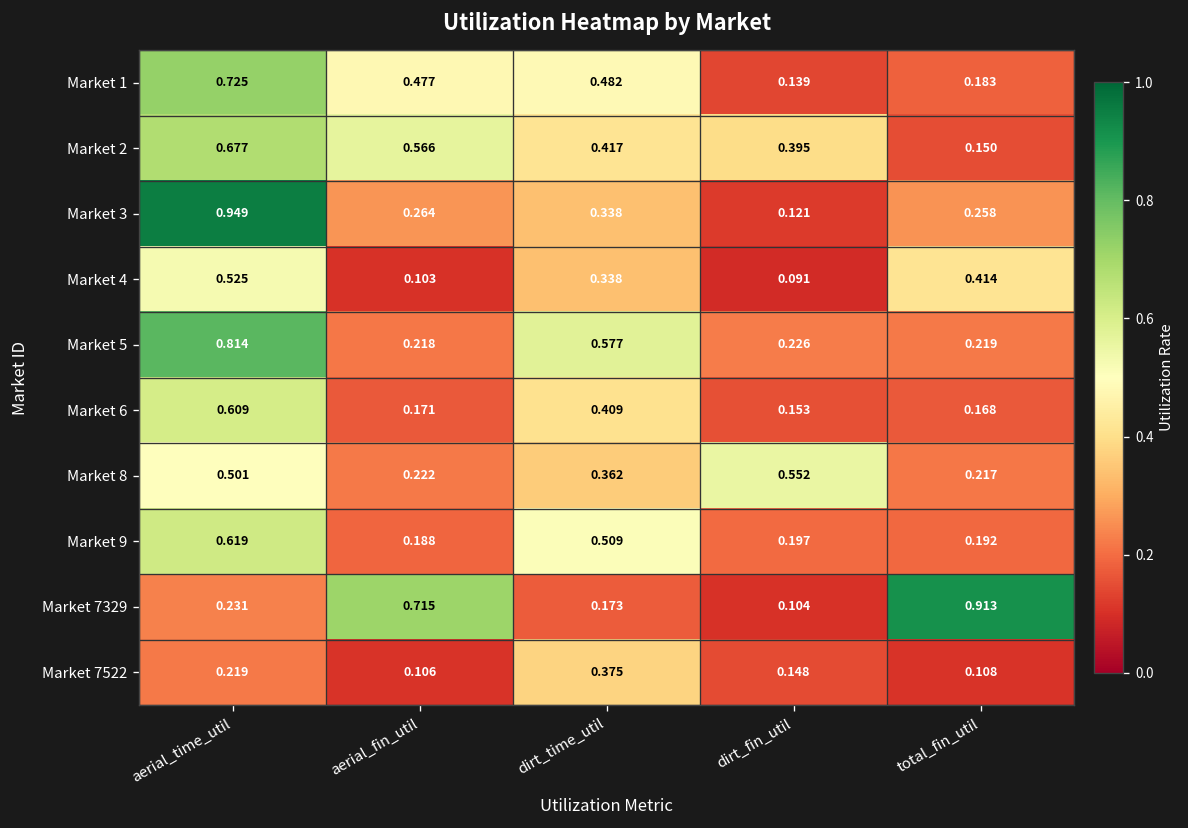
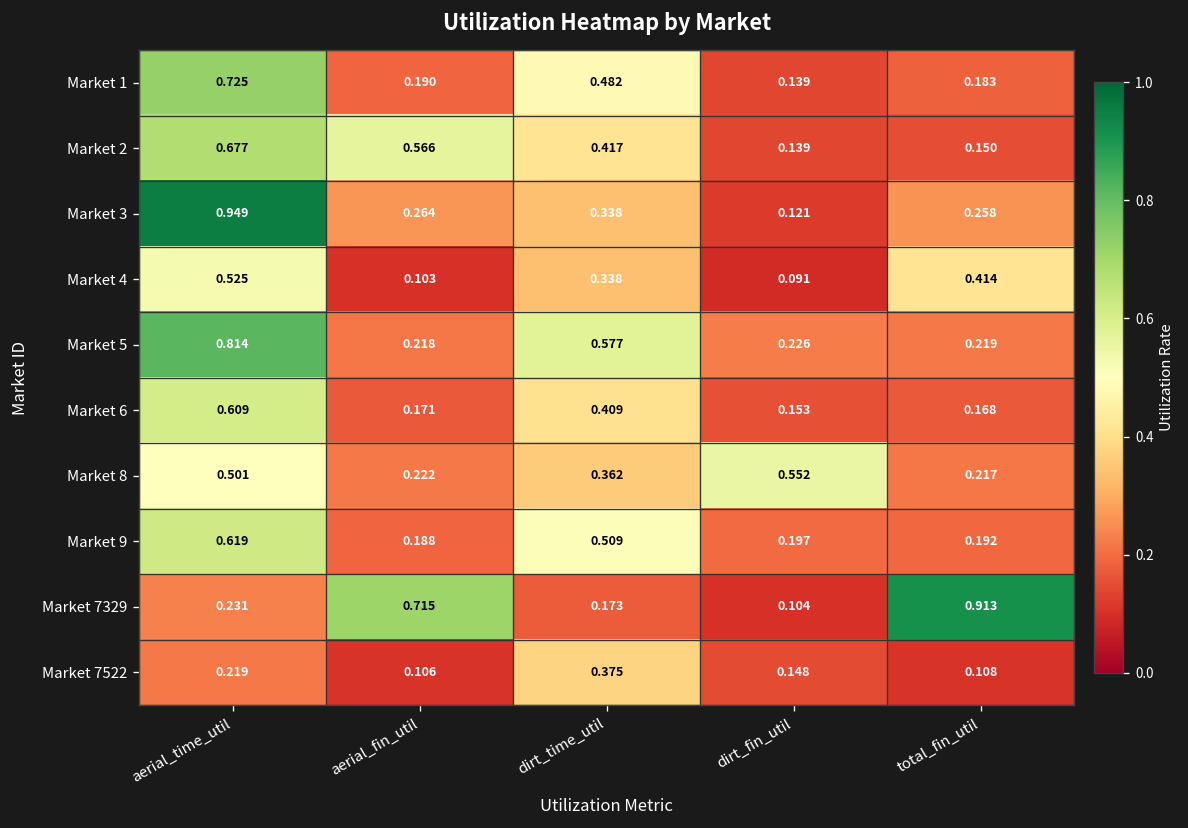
  {
    "Market 1": {
      "aerial_time_util": 0.725,
-     "aerial_fin_util": 0.477,
+     "aerial_fin_util": 0.190,
      "dirt_time_util": 0.482,
      "dirt_fin_util": 0.139,
      "total_fin_util": 0.183
    },
    "Market 2": {
      "aerial_time_util": 0.677,
      "aerial_fin_util": 0.566,
      "dirt_time_util": 0.417,
-     "dirt_fin_util": 0.395,
+     "dirt_fin_util": 0.139,
      "total_fin_util": 0.150
    },
    "Market 3": {
      "aerial_time_util": 0.949,
      "aerial_fin_util": 0.264,
      "dirt_time_util": 0.338,
      "dirt_fin_util": 0.121,
      "total_fin_util": 0.258
    },
    "Market 4": {
      "aerial_time_util": 0.525,
      "aerial_fin_util": 0.103,
      "dirt_time_util": 0.338,
      "dirt_fin_util": 0.091,
      "total_fin_util": 0.414
    },
    "Market 5": {
      "aerial_time_util": 0.814,
      "aerial_fin_util": 0.218,
      "dirt_time_util": 0.577,
      "dirt_fin_util": 0.226,
      "total_fin_util": 0.219
    },
    "Market 6": {
      "aerial_time_util": 0.609,
      "aerial_fin_util": 0.171,
      "dirt_time_util": 0.409,
      "dirt_fin_util": 0.153,
      "total_fin_util": 0.168
    },
    "Market 8": {
      "aerial_time_util": 0.501,
      "aerial_fin_util": 0.222,
      "dirt_time_util": 0.362,
      "dirt_fin_util": 0.552,
      "total_fin_util": 0.217
    },
    "Market 9": {
      "aerial_time_util": 0.619,
      "aerial_fin_util": 0.188,
      "dirt_time_util": 0.509,
      "dirt_fin_util": 0.197,
      "total_fin_util": 0.192
    },
    "Market 7329": {
      "aerial_time_util": 0.231,
      "aerial_fin_util": 0.715,
      "dirt_time_util": 0.173,
      "dirt_fin_util": 0.104,
      "total_fin_util": 0.913
    },
    "Market 7522": {
      "aerial_time_util": 0.219,
      "aerial_fin_util": 0.106,
      "dirt_time_util": 0.375,
      "dirt_fin_util": 0.148,
      "total_fin_util": 0.108
    }
  }
